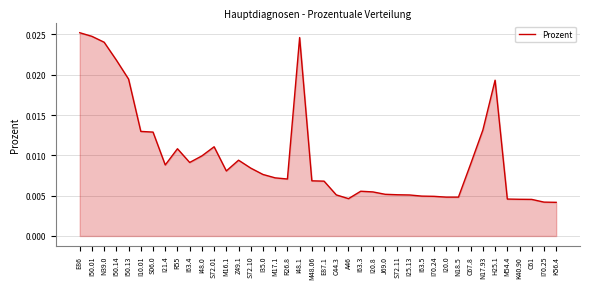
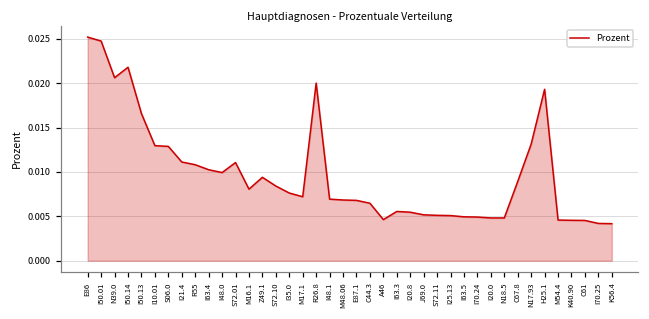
  {
    "E86": 0.025,
    "I50.01": 0.025,
-   "N39.0": 0.024,
+   "N39.0": 0.021,
    "I50.14": 0.022,
-   "I50.13": 0.019,
+   "I50.13": 0.017,
    "I10.01": 0.013,
    "S06.0": 0.013,
-   "I21.4": 0.009,
+   "I21.4": 0.011,
    "R55": 0.011,
-   "I63.4": 0.009,
+   "I63.4": 0.010,
    "I48.0": 0.010,
    "S72.01": 0.011,
    "M16.1": 0.008,
    "Z49.1": 0.009,
    "S72.10": 0.008,
    "I35.0": 0.008,
    "M17.1": 0.007,
-   "R26.8": 0.007,
-   "I48.1": 0.025,
+   "R26.8": 0.020,
+   "I48.1": 0.007,
    "M48.06": 0.007,
    "E87.1": 0.007,
-   "C44.3": 0.005,
+   "C44.3": 0.006,
    "A46": 0.005,
    "I63.3": 0.006,
    "I20.8": 0.005,
    "J69.0": 0.005,
    "S72.11": 0.005,
    "I25.13": 0.005,
    "I63.5": 0.005,
    "I70.24": 0.005,
    "I20.0": 0.005,
    "N18.5": 0.005,
    "C67.8": 0.009,
    "N17.93": 0.013,
    "H25.1": 0.019,
    "M54.4": 0.005,
    "K40.90": 0.005,
    "C61": 0.005,
    "I70.25": 0.004,
    "K56.4": 0.004
  }
